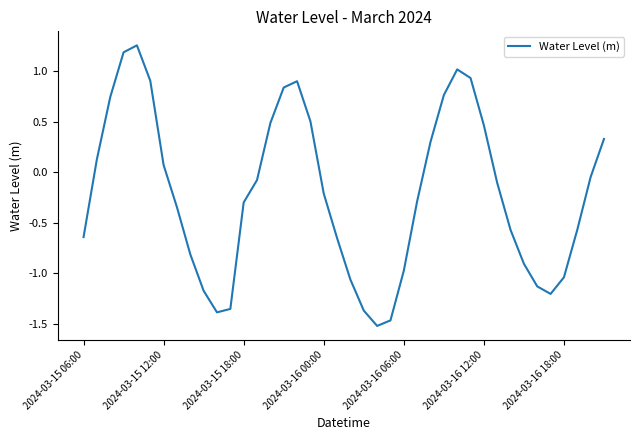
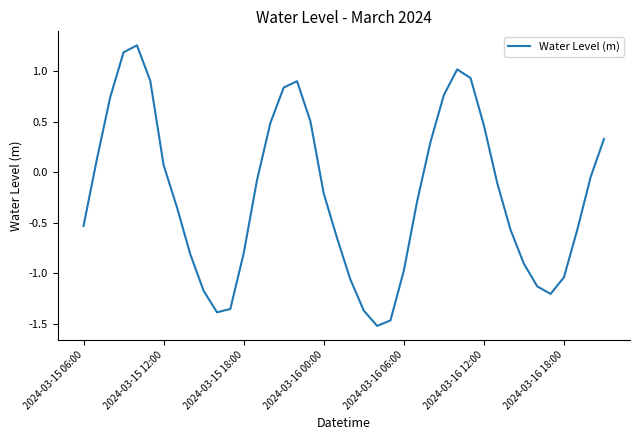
  {
-   "2024-03-15 06:00": -0.64,
+   "2024-03-15 06:00": -0.53,
    "2024-03-15 12:00": 0.07,
-   "2024-03-15 18:00": -0.30,
+   "2024-03-15 18:00": -0.80,
    "2024-03-16 00:00": -0.21,
    "2024-03-16 06:00": -0.98,
    "2024-03-16 12:00": 0.47,
    "2024-03-16 18:00": -1.04
  }
